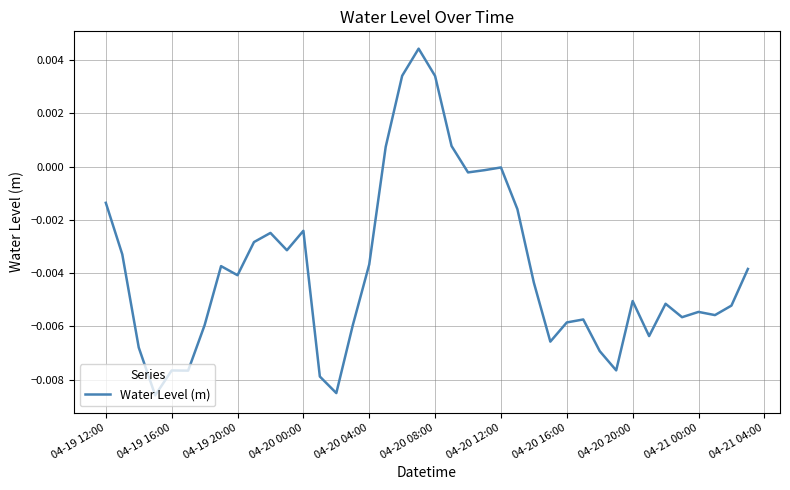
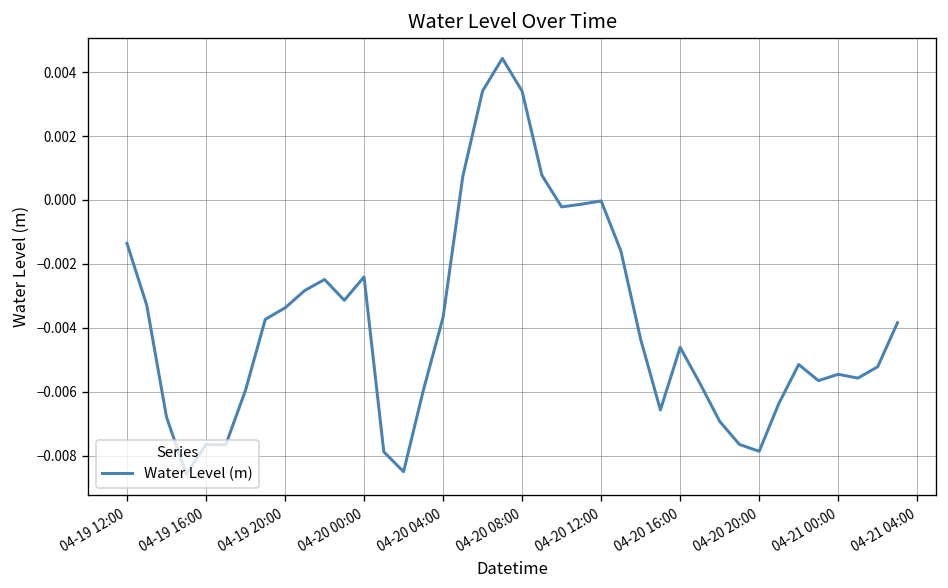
  {
    "04-19 12:00": -0.0014,
-   "04-19 20:00": -0.0041,
+   "04-19 20:00": -0.0034,
    "04-20 00:00": -0.0024,
    "04-20 04:00": -0.0037,
    "04-20 08:00": 0.0034,
    "04-20 12:00": 0.0000,
-   "04-20 16:00": -0.0058,
-   "04-20 20:00": -0.0050,
+   "04-20 16:00": -0.0046,
+   "04-20 20:00": -0.0079,
    "04-21 00:00": -0.0055
  }
